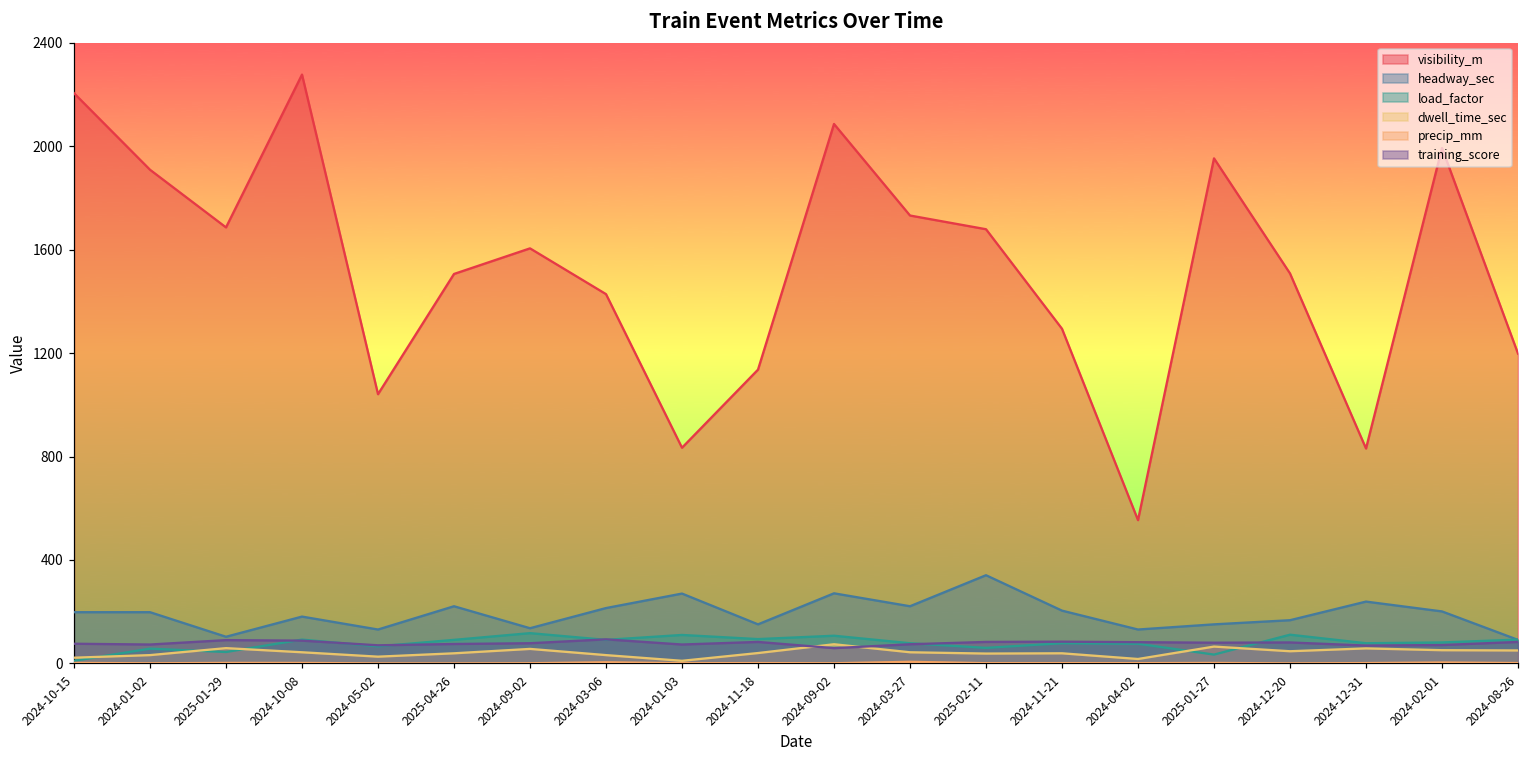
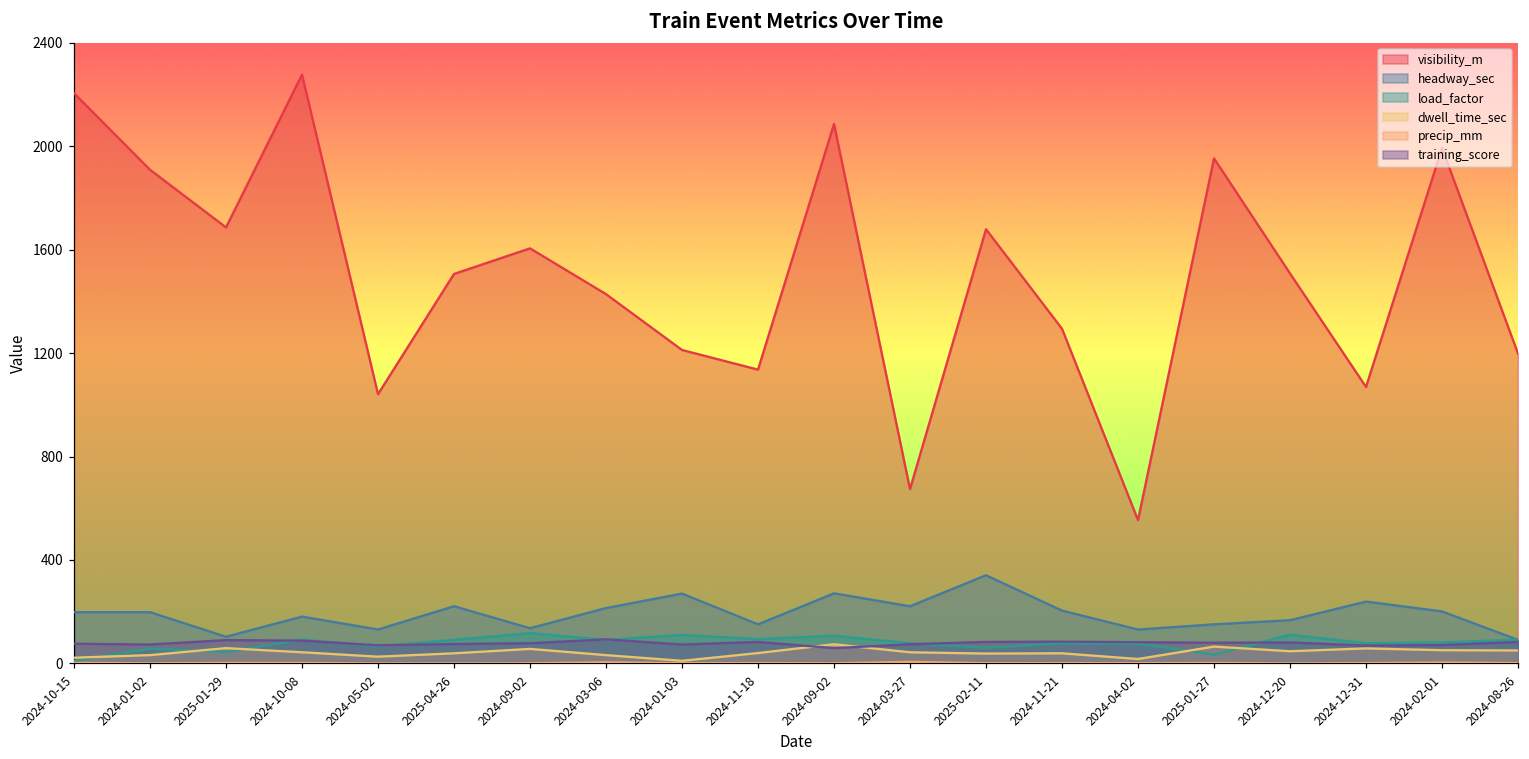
  {
    "visibility_m": {
      "2024-10-15": 2210,
      "2024-01-02": 1910,
      "2025-01-29": 1690,
      "2024-10-08": 2280,
      "2024-05-02": 1040,
      "2025-04-26": 1510,
      "2024-03-06": 1430,
-     "2024-01-03": 830,
+     "2024-01-03": 1210,
      "2024-11-18": 1140,
-     "2024-03-27": 1730,
+     "2024-03-27": 670,
      "2025-02-11": 1680,
      "2024-11-21": 1290,
      "2024-04-02": 550,
      "2025-01-27": 1950,
      "2024-12-20": 1510,
-     "2024-12-31": 830,
+     "2024-12-31": 1070,
      "2024-08-26": 1200
    }
  }
